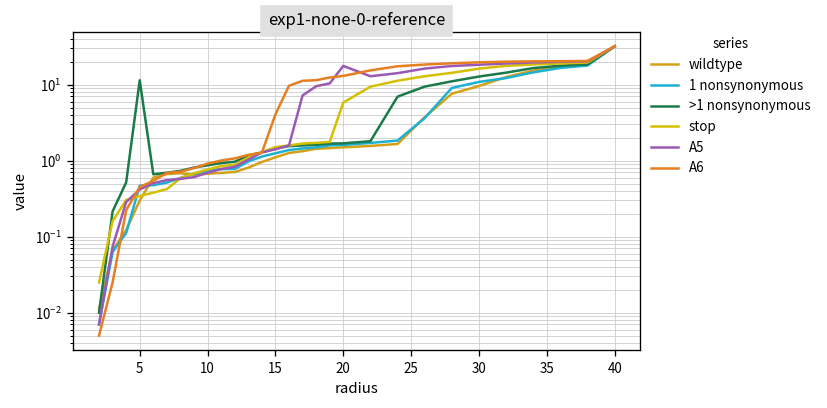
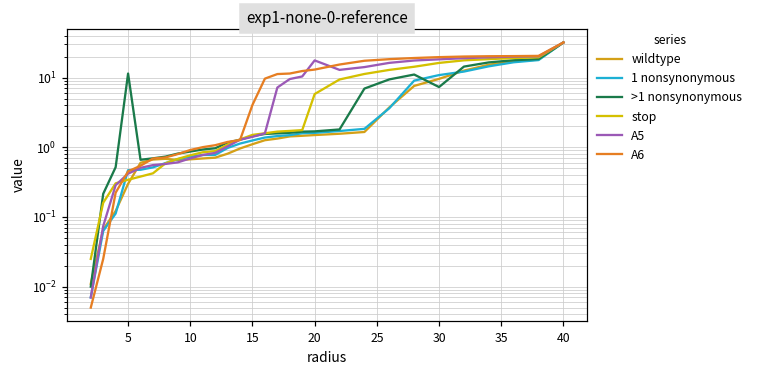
  {
    "1 nonsynonymous": {
      "15": 1.3,
      "30": 11
    },
    ">1 nonsynonymous": {
      "5": 11,
-     "30": 13
+     "30": 7
    },
    "A5": {
      "20": 18
    }
  }
